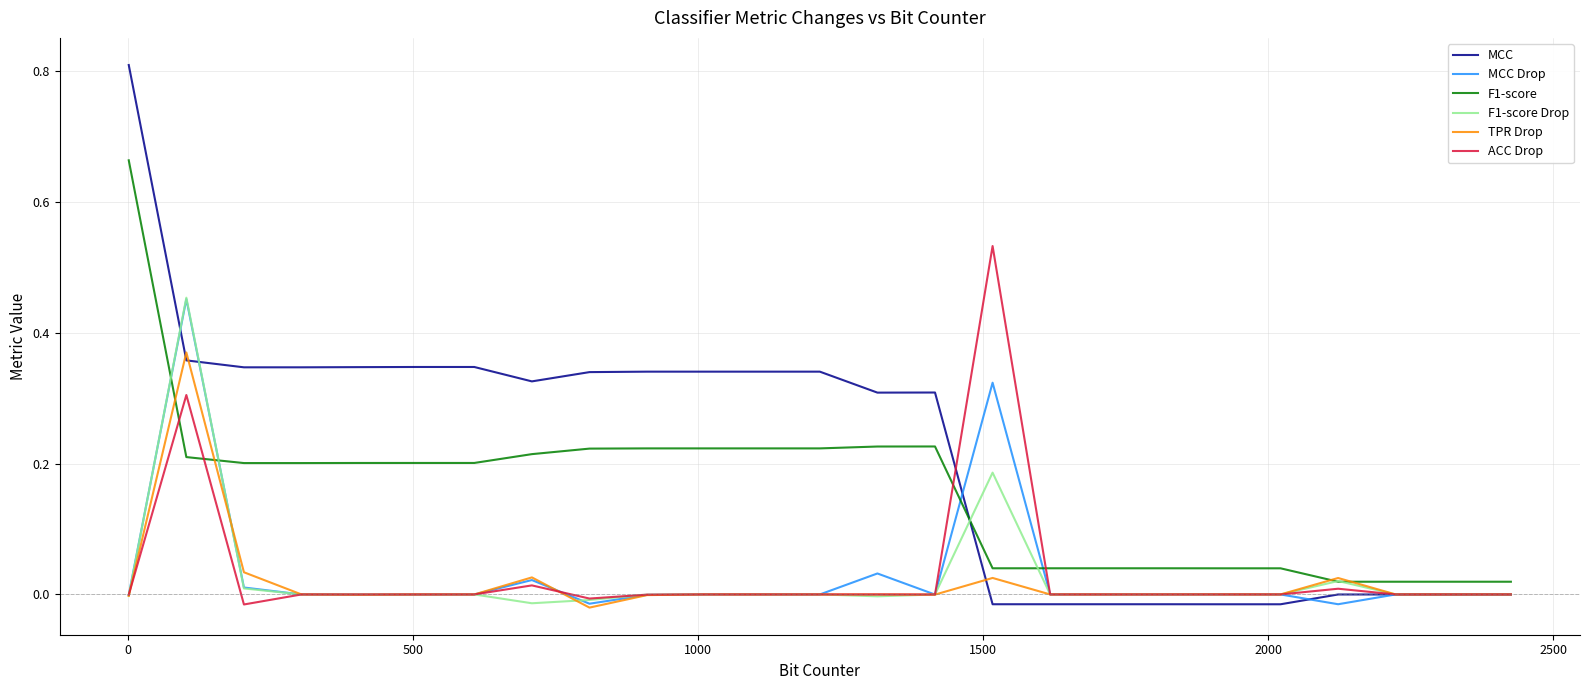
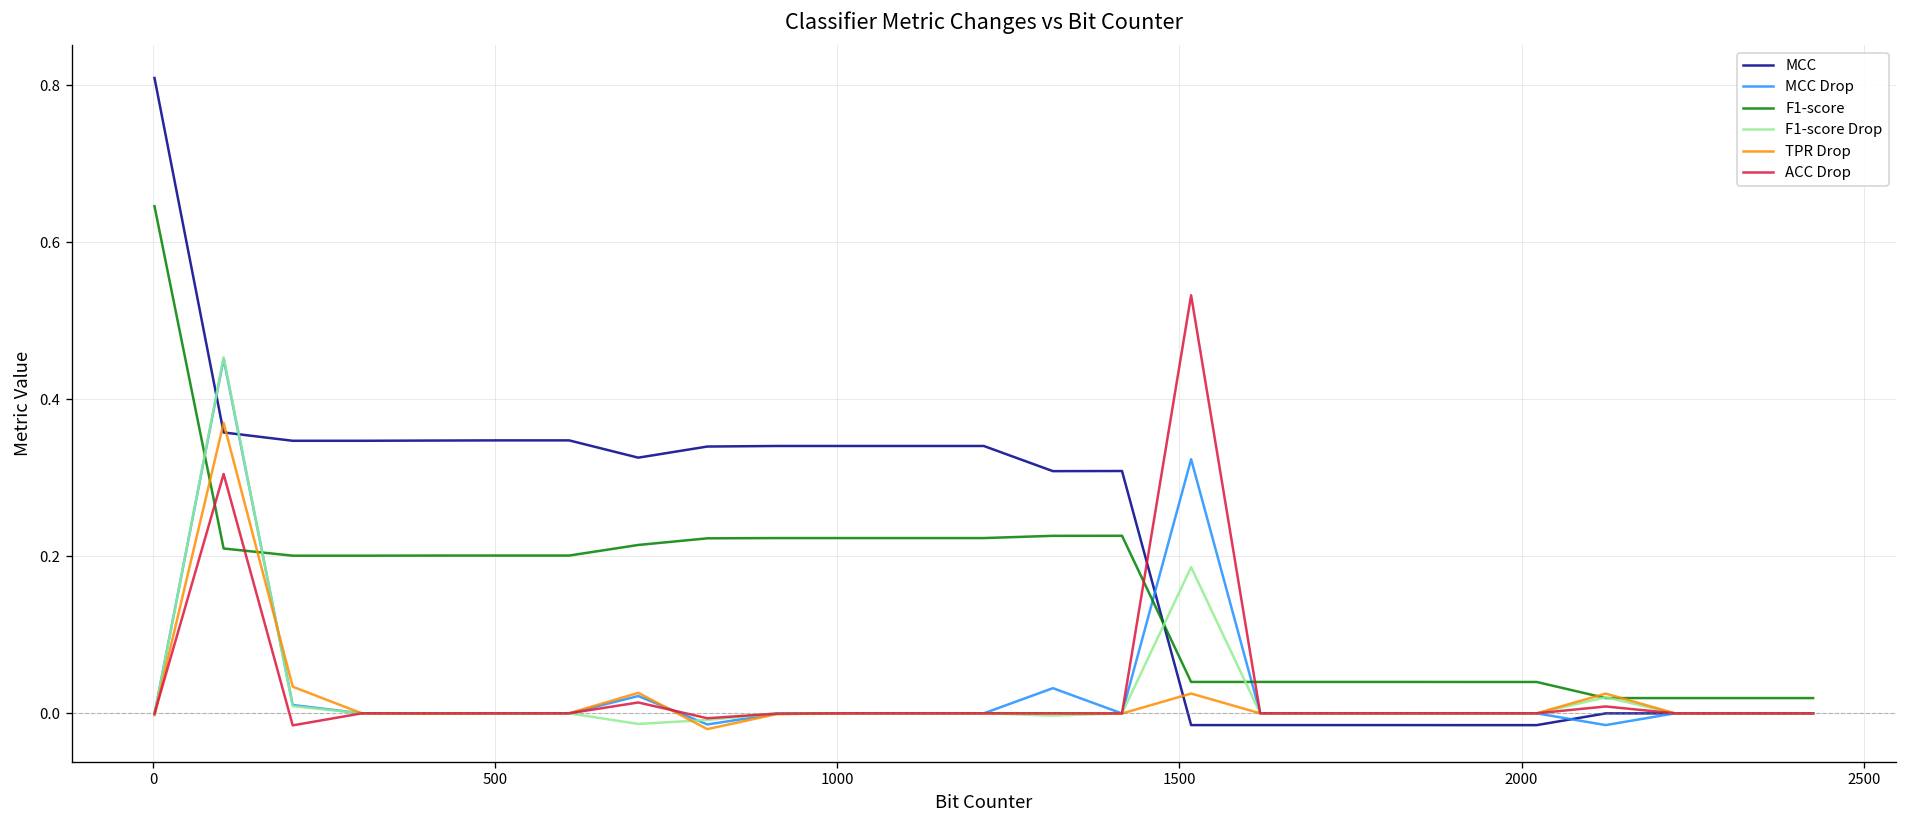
  {
    "MCC": {
      "0": 0.81
    },
    "F1-score": {
-     "0": 0.66
+     "0": 0.65
    }
  }
